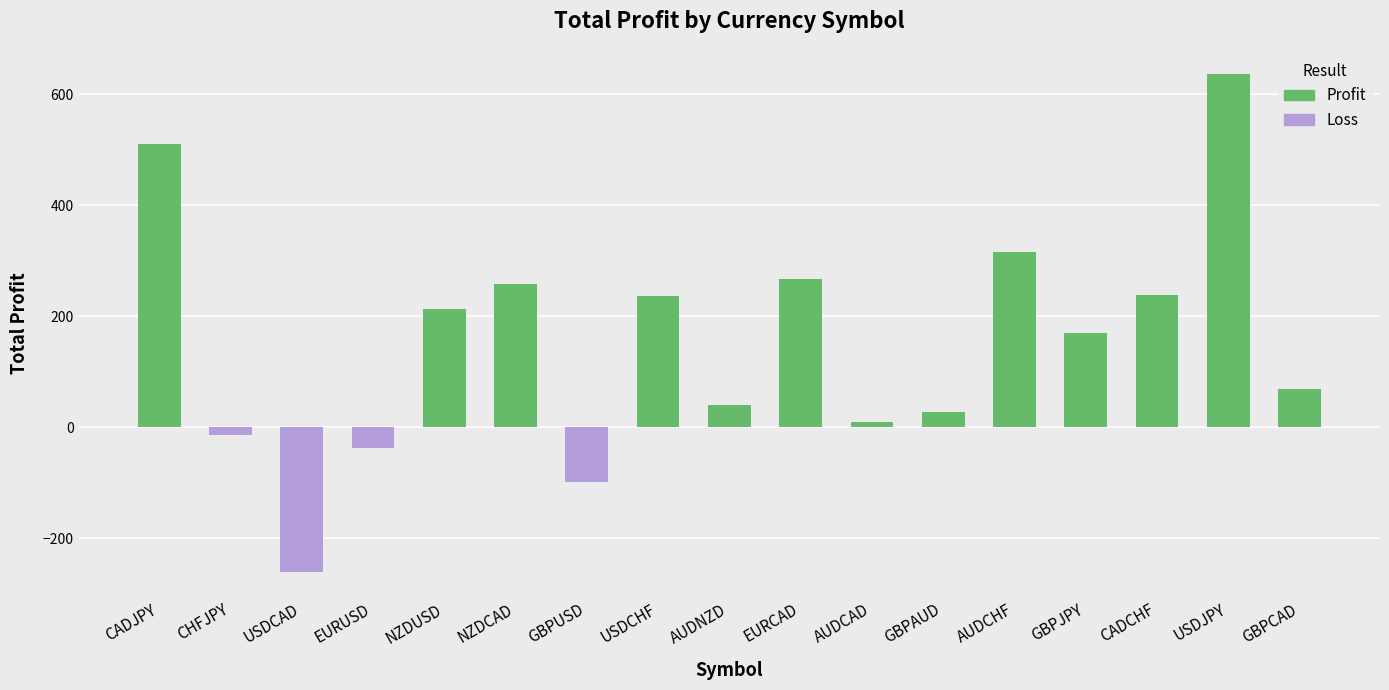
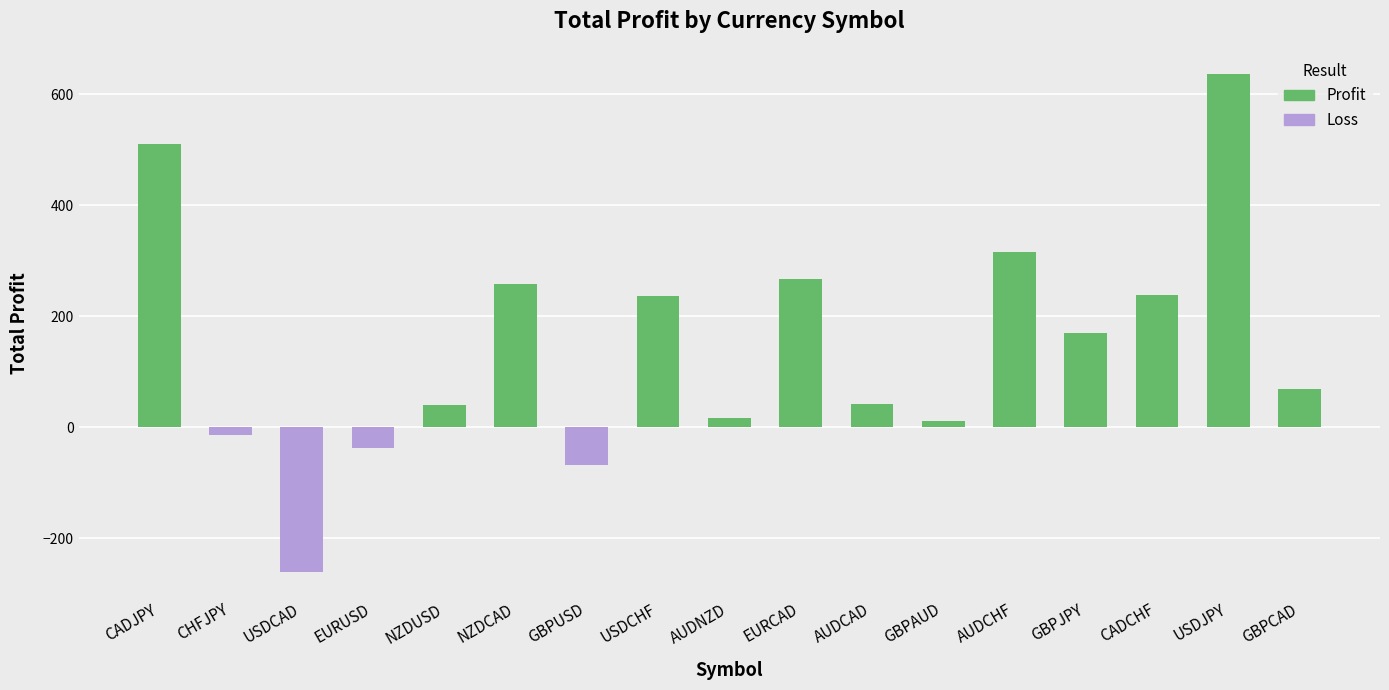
  {
    "Profit": {
      "CADJPY": 510,
-     "NZDUSD": 210,
+     "NZDUSD": 40,
      "NZDCAD": 260,
      "USDCHF": 240,
-     "AUDNZD": 40,
+     "AUDNZD": 20,
      "EURCAD": 270,
-     "AUDCAD": 10,
-     "GBPAUD": 30,
+     "AUDCAD": 40,
+     "GBPAUD": 10,
      "AUDCHF": 320,
      "GBPJPY": 170,
      "CADCHF": 240,
      "USDJPY": 640,
      "GBPCAD": 70
    },
    "Loss": {
      "CHFJPY": -10,
      "USDCAD": -260,
      "EURUSD": -40,
-     "GBPUSD": -100
+     "GBPUSD": -70
    }
  }
